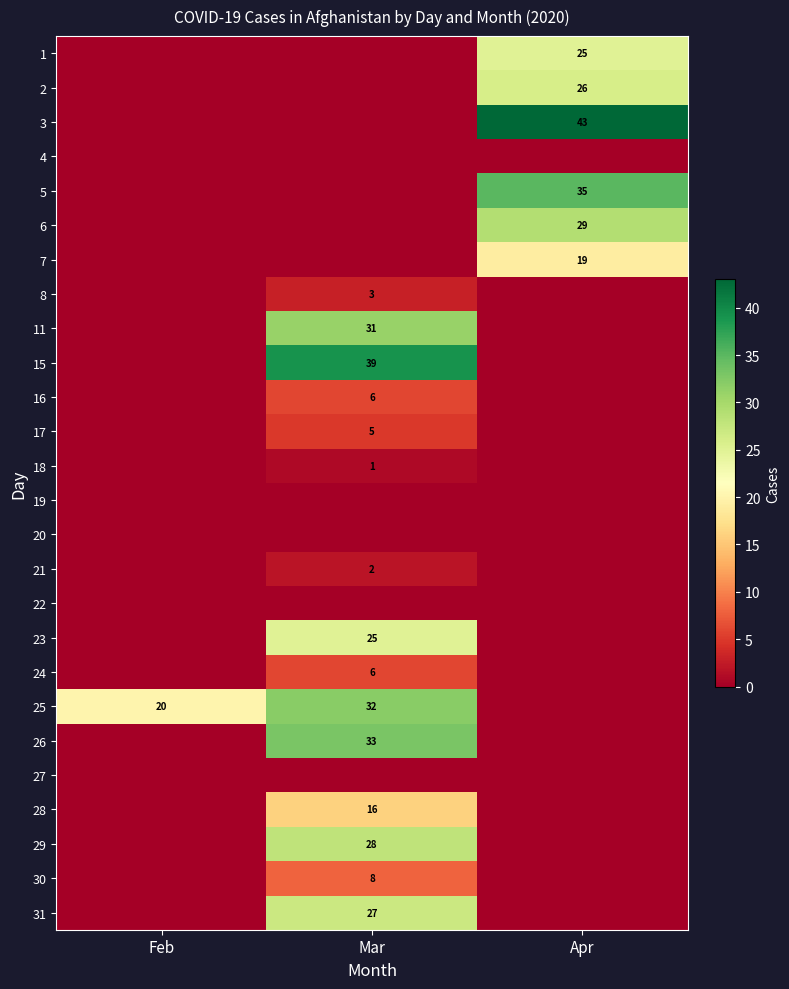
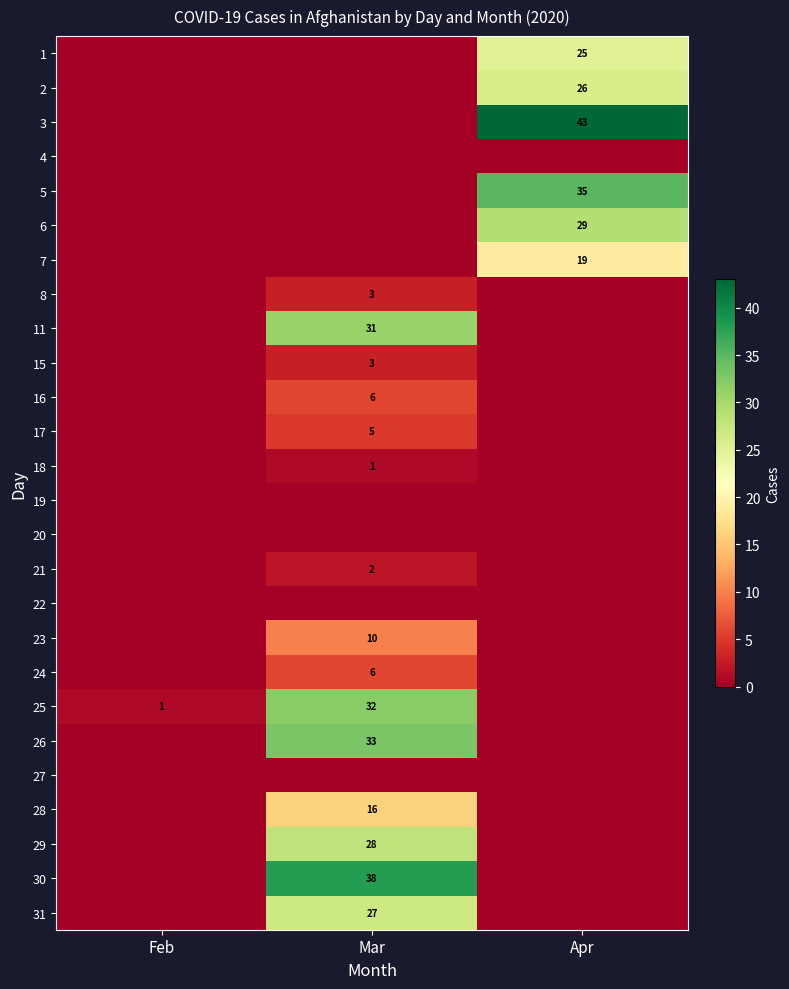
  {
    "1": {
      "Apr": 25
    },
    "2": {
      "Apr": 26
    },
    "3": {
      "Apr": 43
    },
    "5": {
      "Apr": 35
    },
    "6": {
      "Apr": 29
    },
    "7": {
      "Apr": 19
    },
    "8": {
      "Mar": 3
    },
    "11": {
      "Mar": 31
    },
    "15": {
-     "Mar": 39
+     "Mar": 3
    },
    "16": {
      "Mar": 6
    },
    "17": {
      "Mar": 5
    },
    "18": {
      "Mar": 1
    },
    "21": {
      "Mar": 2
    },
    "23": {
-     "Mar": 25
+     "Mar": 10
    },
    "24": {
      "Mar": 6
    },
    "25": {
-     "Feb": 20,
+     "Feb": 1,
      "Mar": 32
    },
    "26": {
      "Mar": 33
    },
    "28": {
      "Mar": 16
    },
    "29": {
      "Mar": 28
    },
    "30": {
-     "Mar": 8
+     "Mar": 38
    },
    "31": {
      "Mar": 27
    }
  }
